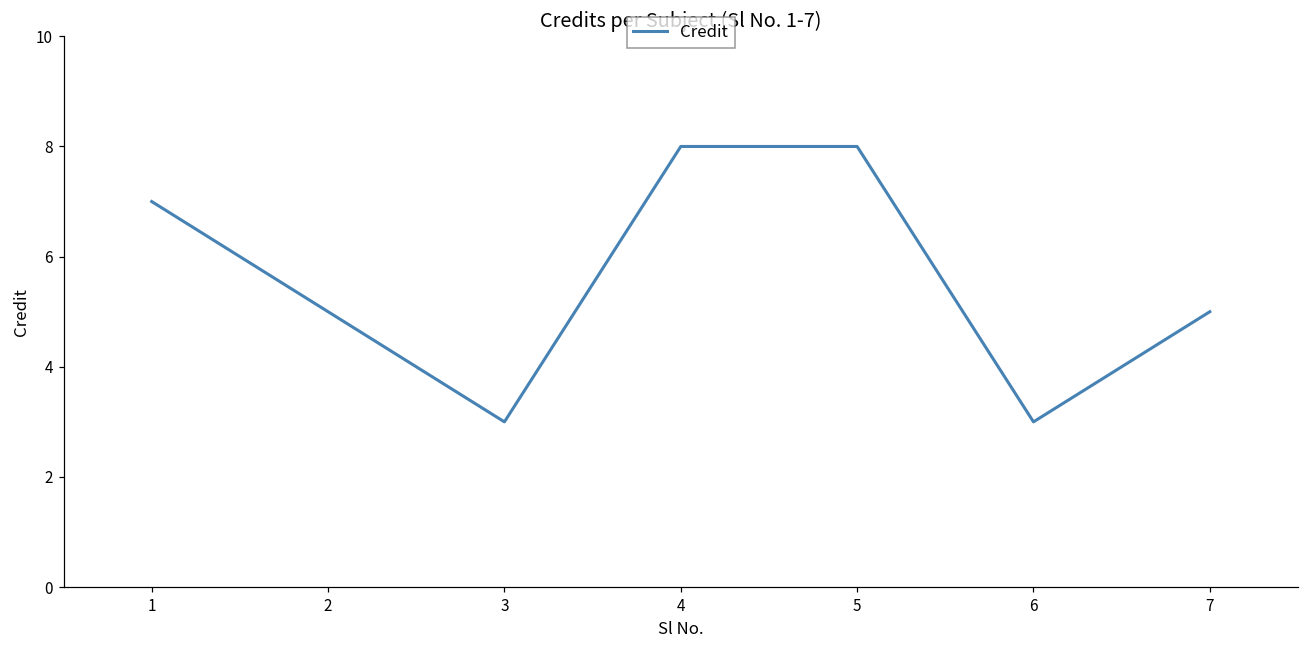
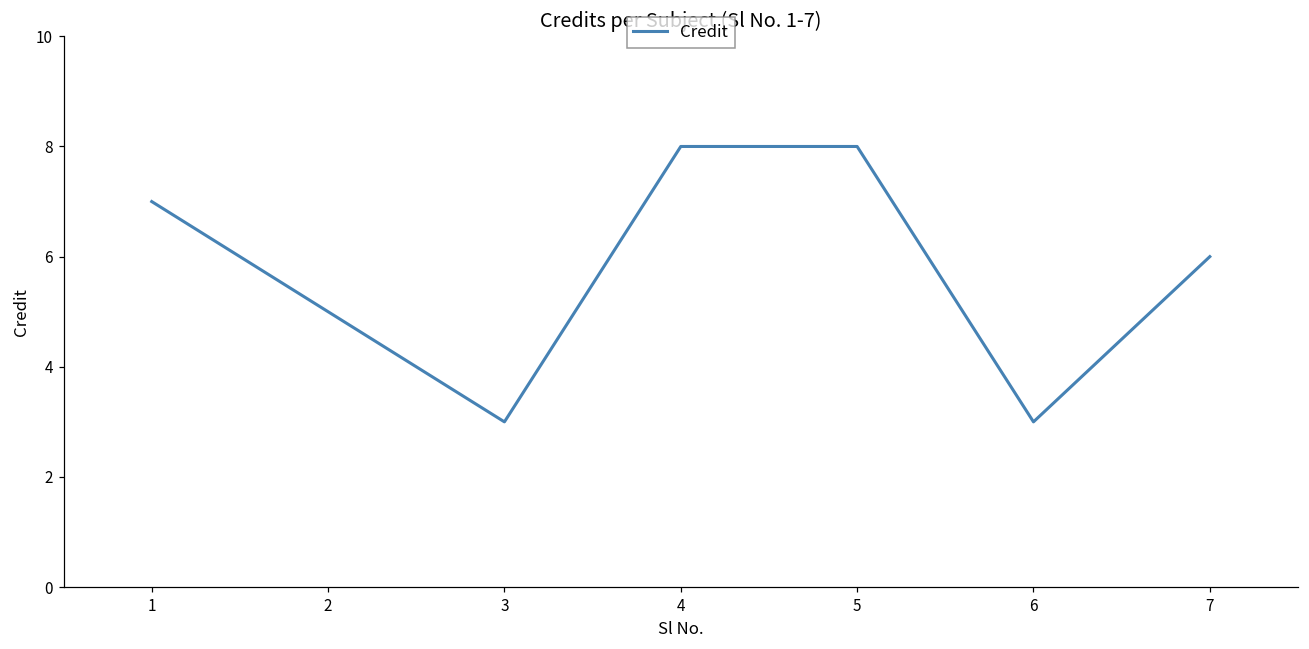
  {
    "1": 7,
    "2": 5,
    "3": 3,
    "4": 8,
    "5": 8,
    "6": 3,
-   "7": 5
+   "7": 6
  }
